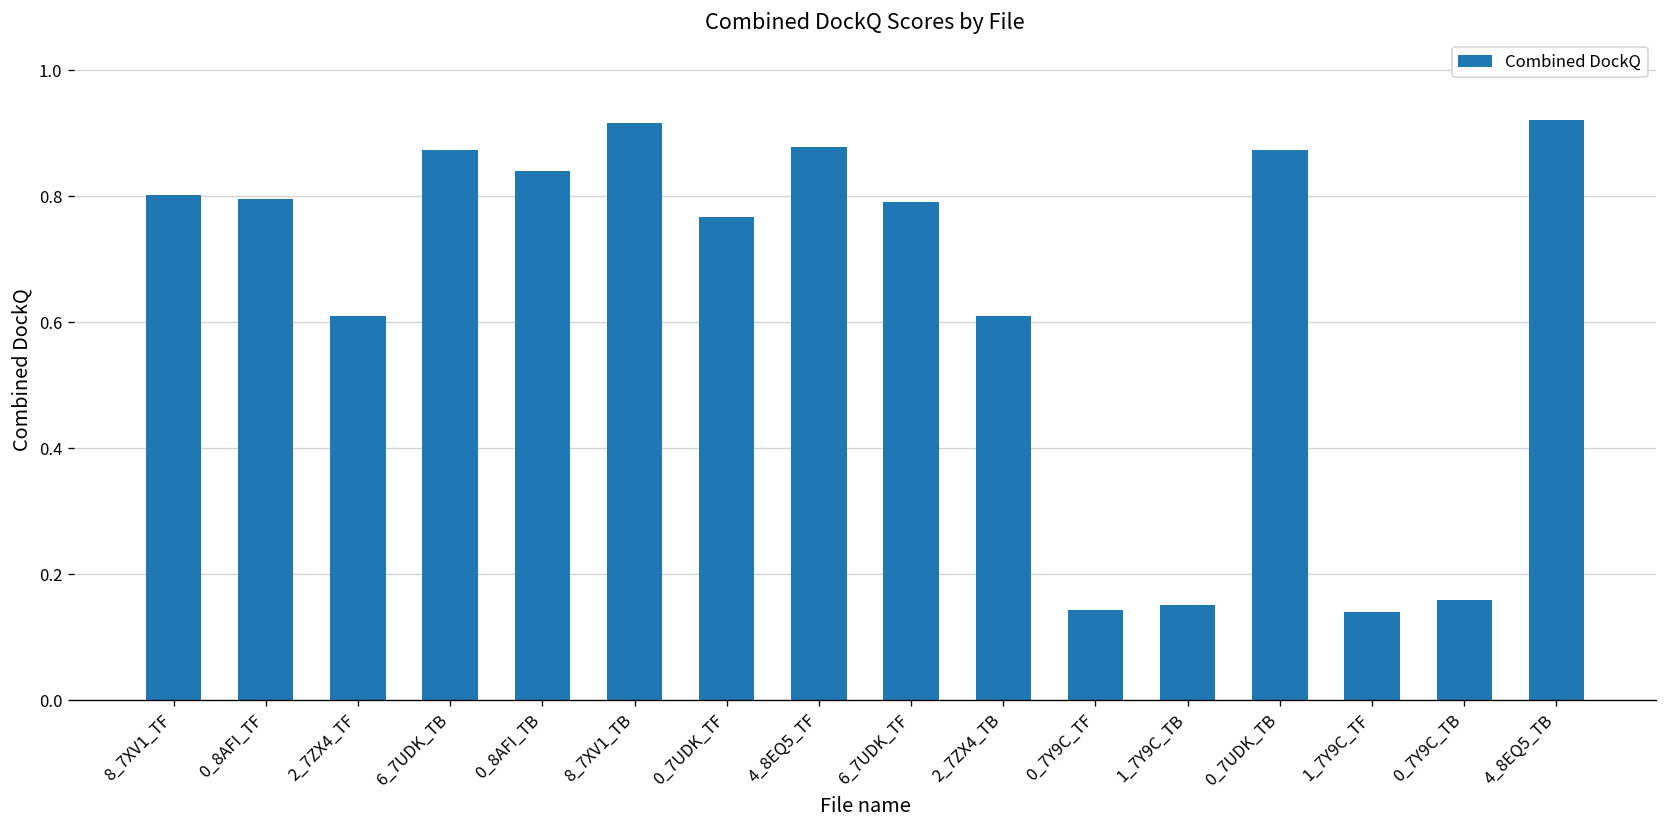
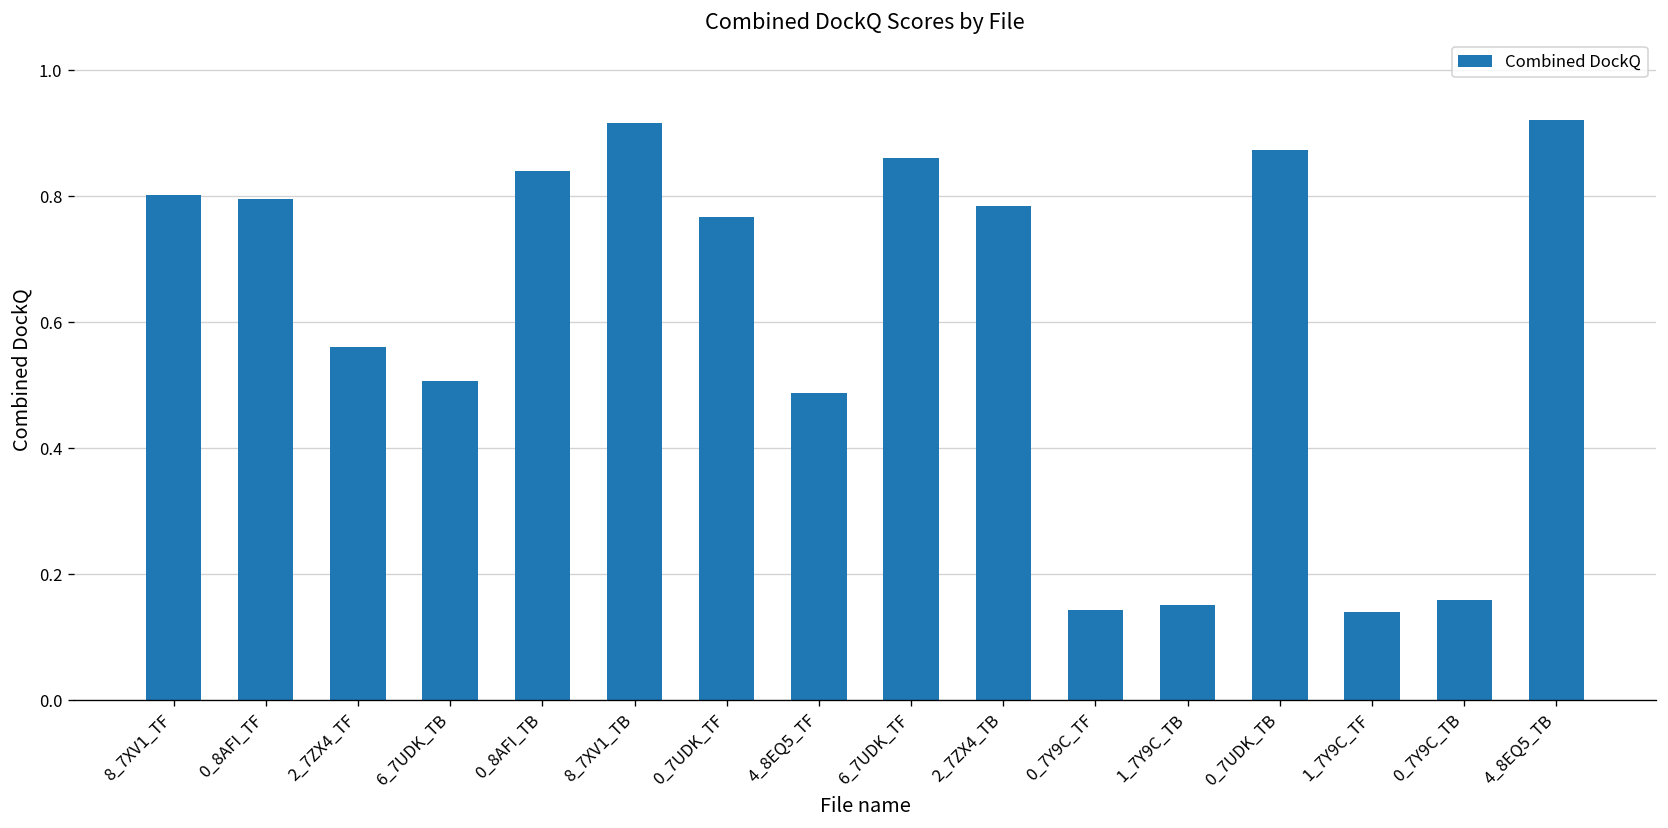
  {
    "8_7XV1_TF": 0.80,
    "0_8AFI_TF": 0.80,
-   "2_7ZX4_TF": 0.61,
-   "6_7UDK_TB": 0.87,
+   "2_7ZX4_TF": 0.56,
+   "6_7UDK_TB": 0.51,
    "0_8AFI_TB": 0.84,
    "8_7XV1_TB": 0.92,
    "0_7UDK_TF": 0.77,
-   "4_8EQ5_TF": 0.88,
-   "6_7UDK_TF": 0.79,
-   "2_7ZX4_TB": 0.61,
+   "4_8EQ5_TF": 0.49,
+   "6_7UDK_TF": 0.86,
+   "2_7ZX4_TB": 0.78,
    "0_7Y9C_TF": 0.14,
    "1_7Y9C_TB": 0.15,
    "0_7UDK_TB": 0.87,
    "1_7Y9C_TF": 0.14,
    "0_7Y9C_TB": 0.16,
    "4_8EQ5_TB": 0.92
  }
